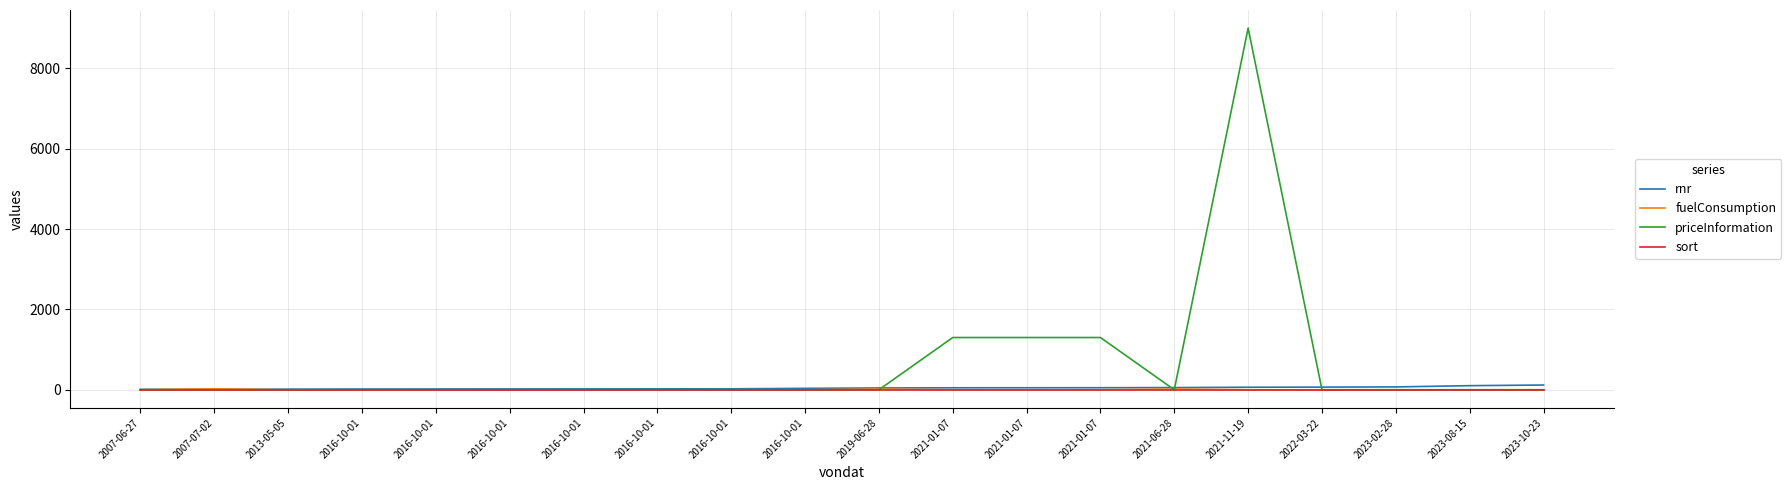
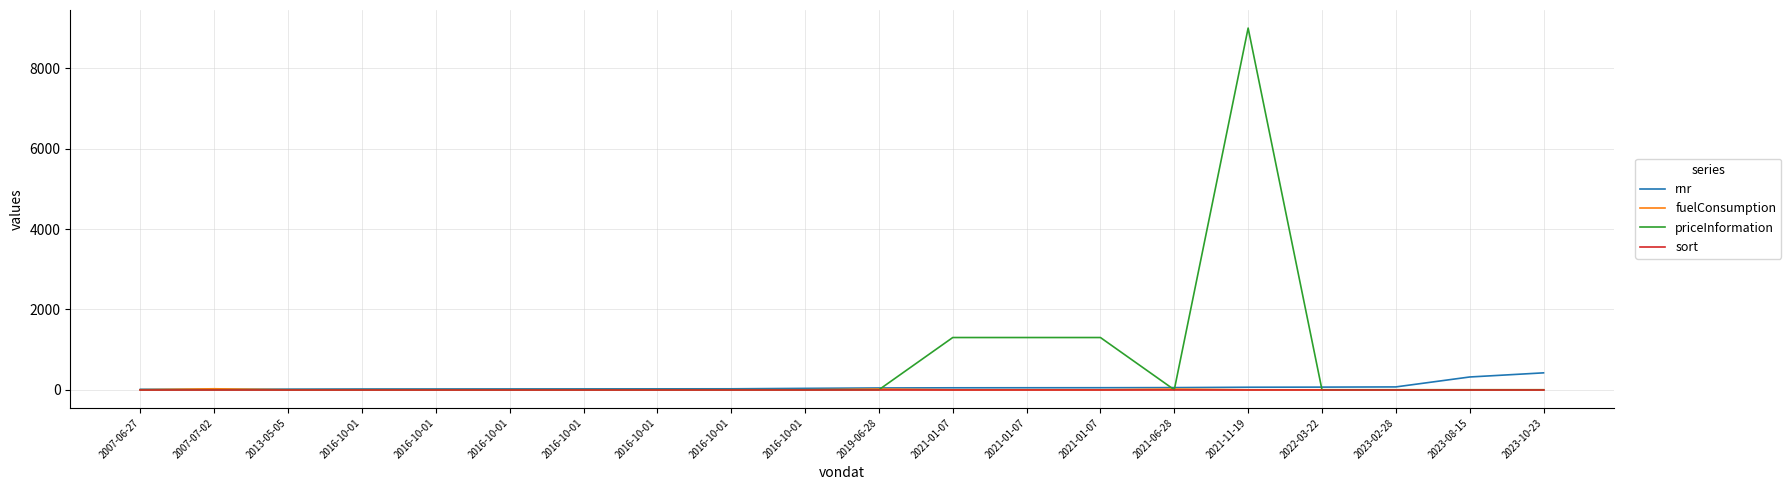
  {
    "rnr": {
      "2021-11-19": 100,
      "2022-03-22": 100,
      "2023-02-28": 100,
-     "2023-08-15": 100,
-     "2023-10-23": 100
+     "2023-08-15": 300,
+     "2023-10-23": 400
    },
    "priceInformation": {
      "2021-11-19": 9000
    }
  }
